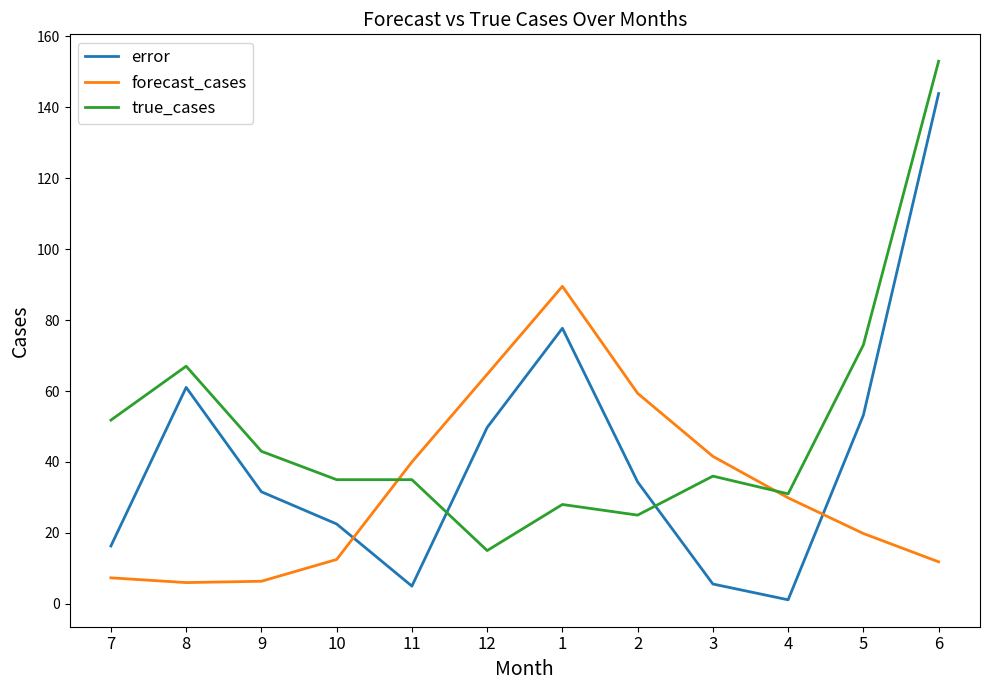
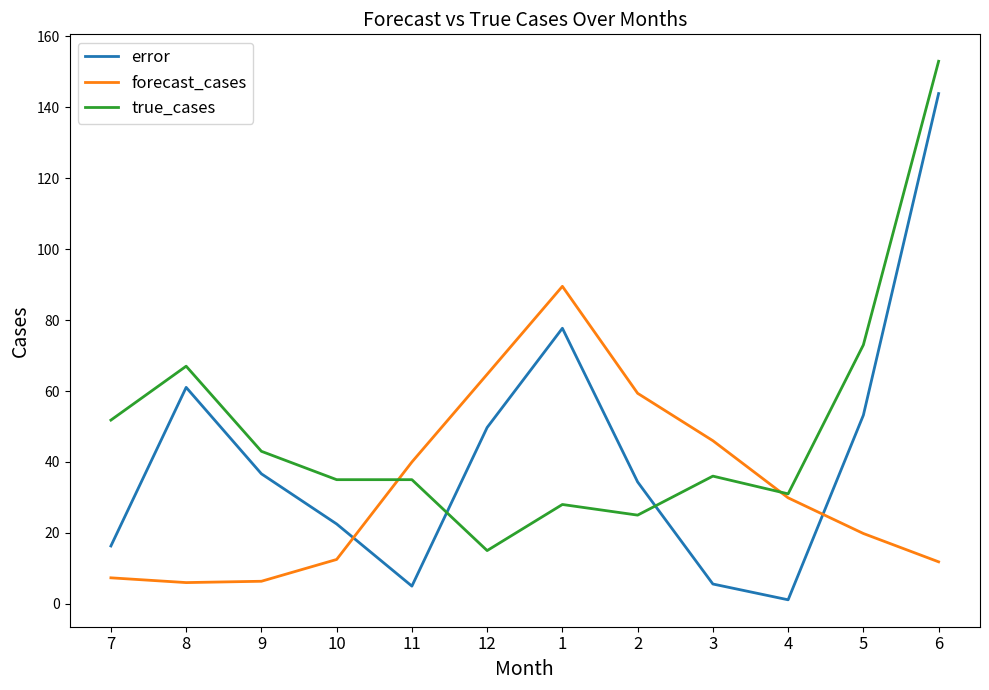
  {
    "error": {
      "7": 16,
      "8": 61,
-     "9": 32,
+     "9": 37,
      "10": 23,
      "11": 5,
      "12": 50,
      "1": 78,
      "2": 34,
      "3": 6,
      "4": 1,
      "5": 53,
      "6": 144
    },
    "forecast_cases": {
      "7": 7,
      "8": 6,
      "9": 6,
      "10": 12,
      "11": 40,
      "12": 65,
      "1": 90,
      "2": 59,
-     "3": 42,
+     "3": 46,
      "4": 30,
      "5": 20,
      "6": 12
    },
    "true_cases": {
      "7": 52,
      "8": 67,
      "9": 43,
      "10": 35,
      "11": 35,
      "12": 15,
      "1": 28,
      "2": 25,
      "3": 36,
      "4": 31,
      "5": 73,
      "6": 153
    }
  }
